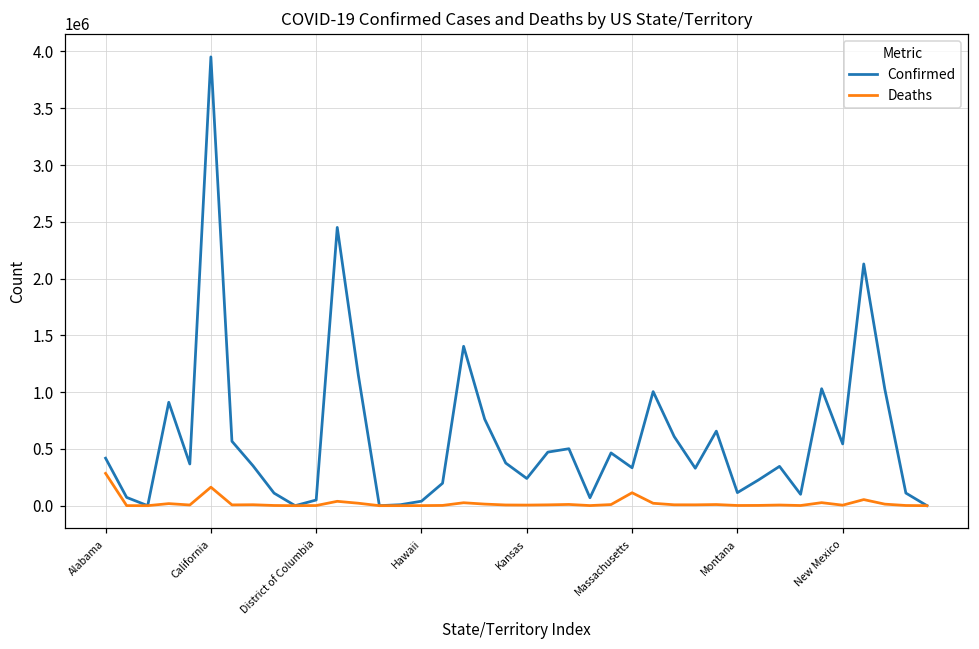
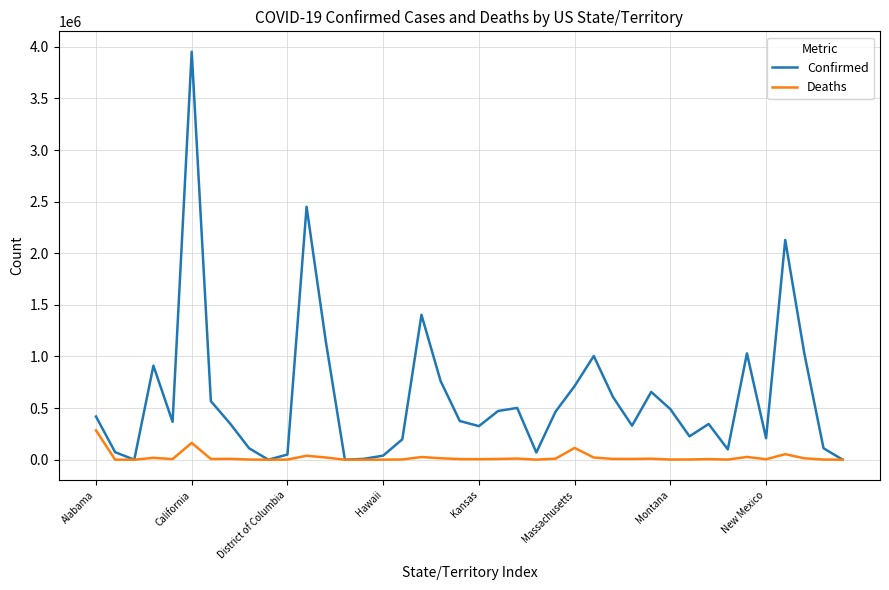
  {
    "Confirmed": {
      "Alabama": 420000,
      "California": 3950000,
      "District of Columbia": 50000,
      "Hawaii": 40000,
-     "Kansas": 240000,
-     "Massachusetts": 330000,
-     "Montana": 110000,
-     "New Mexico": 540000
+     "Kansas": 330000,
+     "Massachusetts": 710000,
+     "Montana": 490000,
+     "New Mexico": 210000
    },
    "Deaths": {
      "Alabama": 280000,
      "California": 160000,
      "District of Columbia": 0,
      "Hawaii": 0,
      "Kansas": 10000,
      "Massachusetts": 110000,
      "Montana": 0,
      "New Mexico": 0
    }
  }
